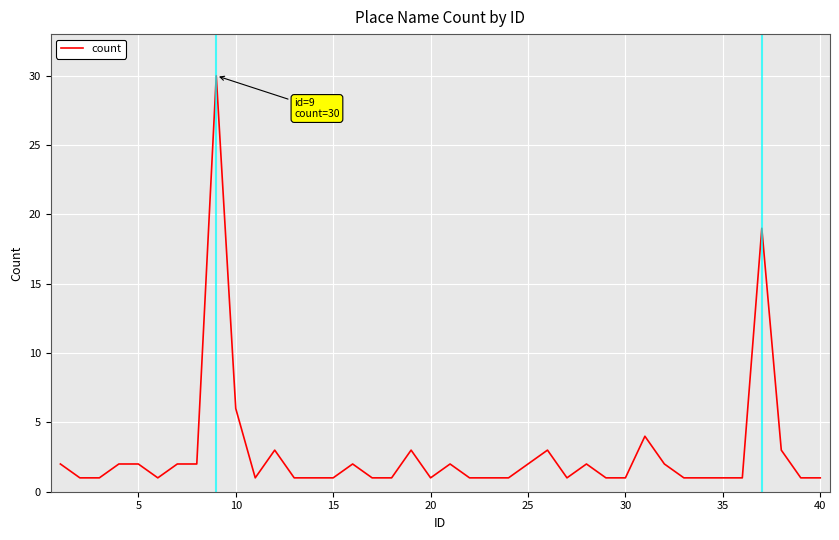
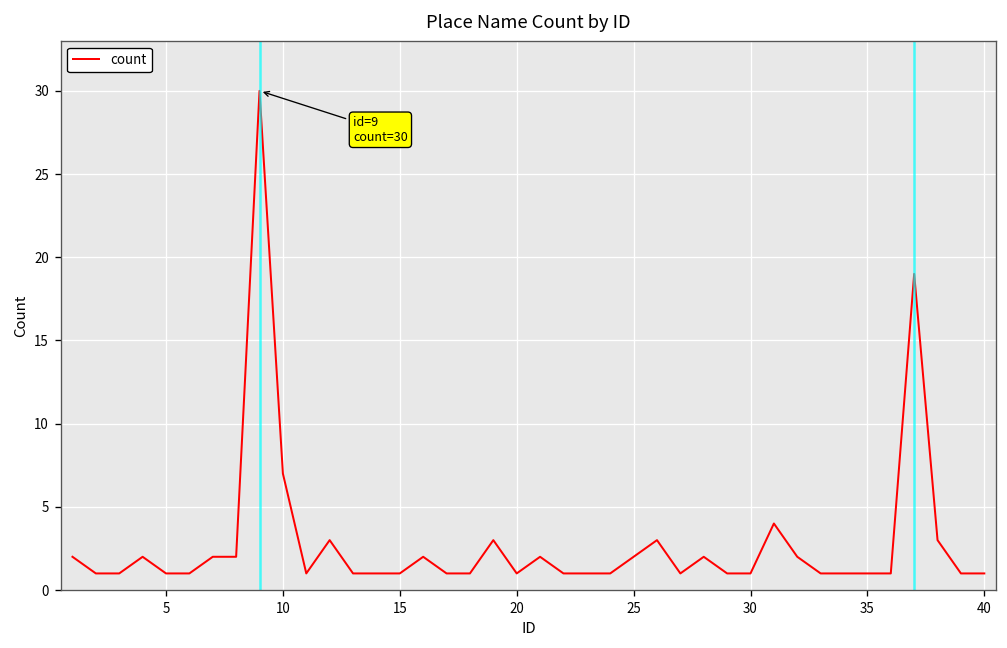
  {
-   "5": 2,
-   "10": 6,
+   "5": 1,
+   "10": 7,
    "15": 1,
    "20": 1,
    "25": 2,
    "30": 1,
    "35": 1,
    "40": 1
  }
